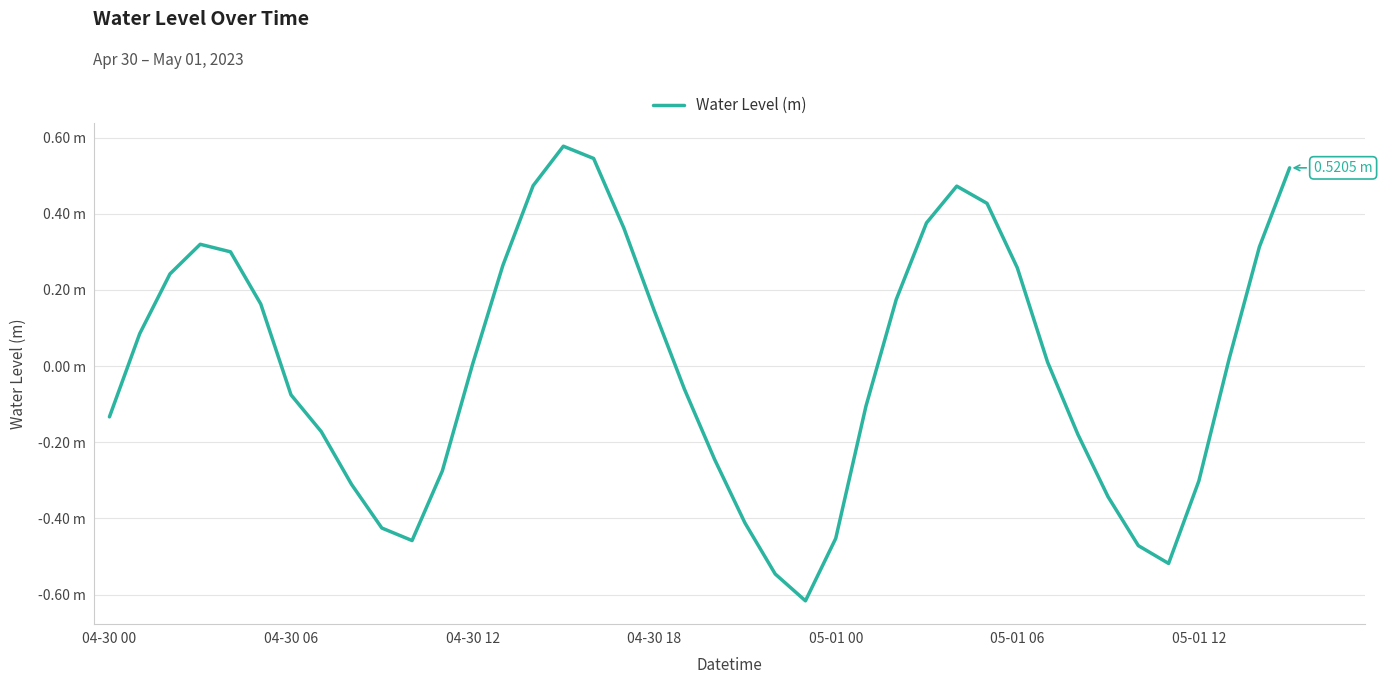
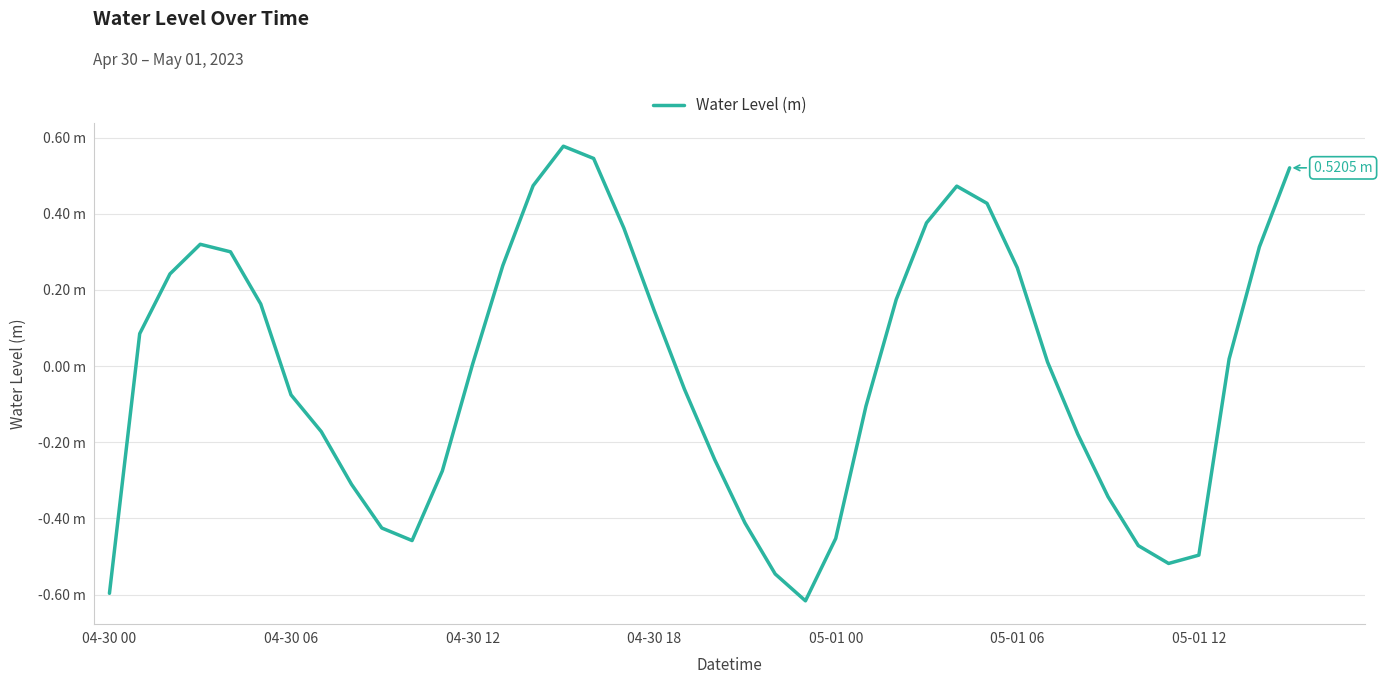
  {
-   "04-30 00": "-0.13 m",
+   "04-30 00": "-0.60 m",
    "04-30 06": "-0.08 m",
    "04-30 12": "0.00 m",
    "04-30 18": "0.15 m",
    "05-01 00": "-0.45 m",
    "05-01 06": "0.26 m",
-   "05-01 12": "-0.30 m"
+   "05-01 12": "-0.50 m"
  }
